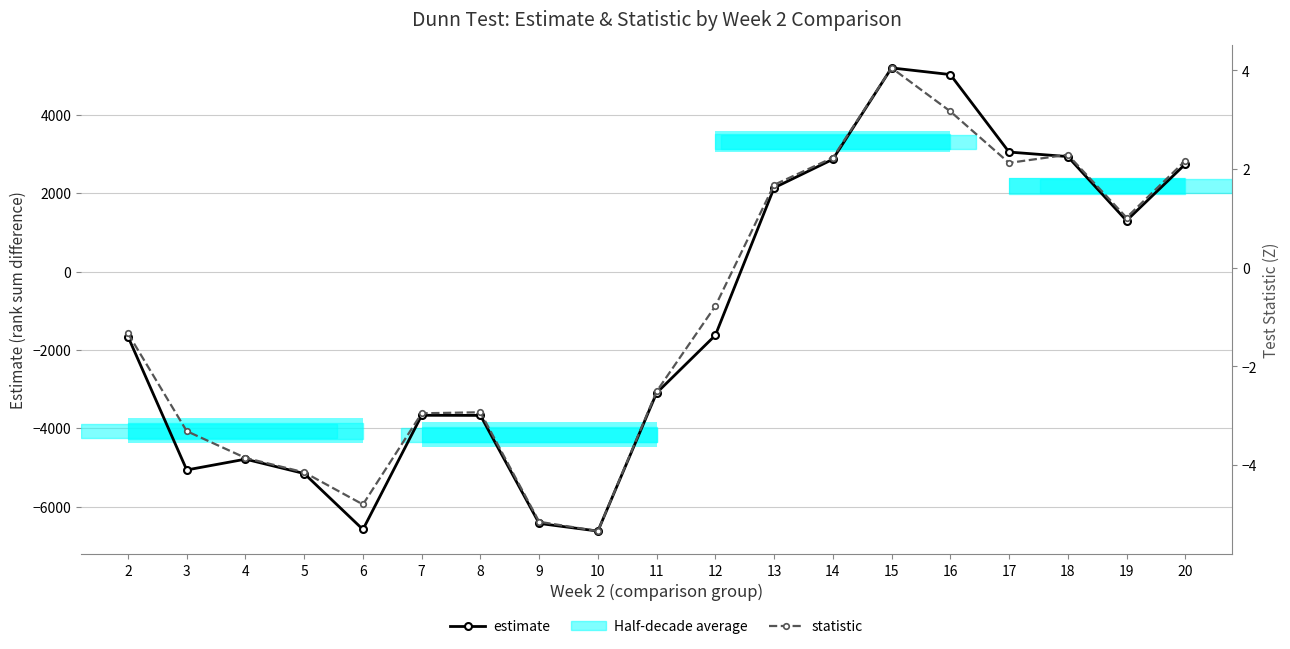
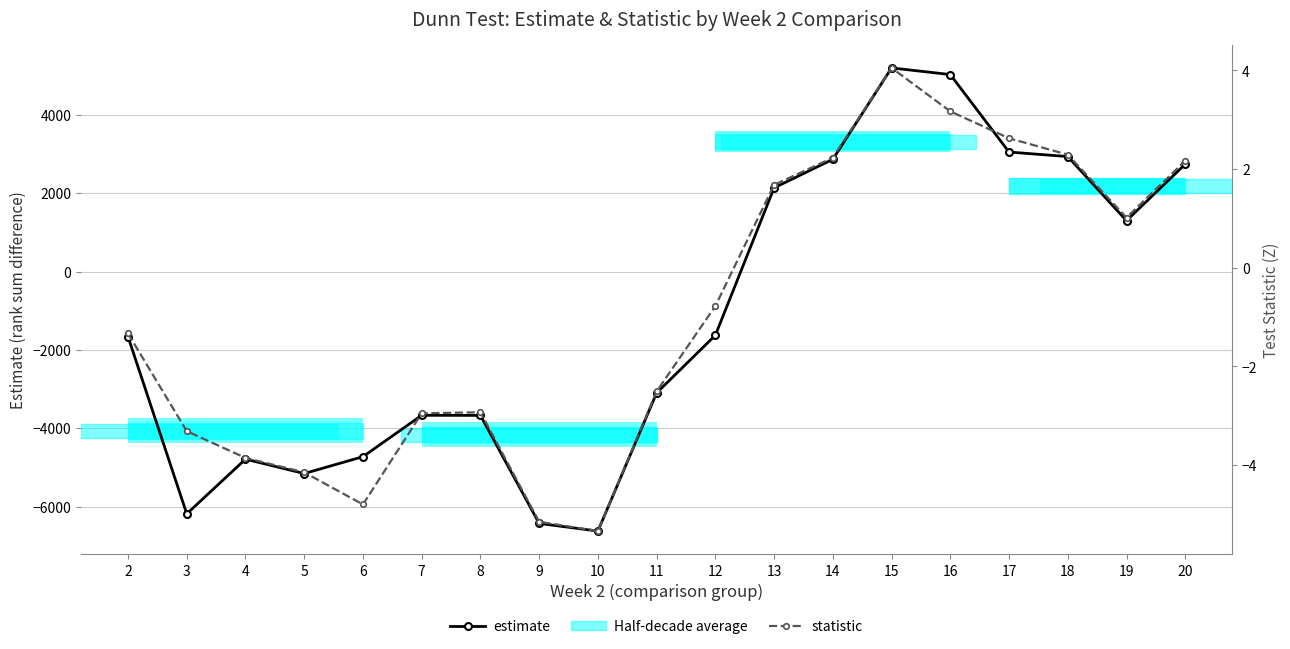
  {
    "estimate": {
      "2": -1700,
-     "3": -5100,
+     "3": -6200,
      "4": -4800,
      "5": -5200,
-     "6": -6600,
+     "6": -4700,
      "7": -3700,
      "8": -3700,
      "9": -6400,
      "10": -6600,
      "11": -3100,
      "12": -1600,
      "13": 2100,
      "14": 2900,
      "15": 5200,
      "16": 5000,
      "17": 3000,
      "18": 2900,
      "19": 1300,
      "20": 2700
    },
    "statistic": {
      "2": -1.3,
      "4": -3.9,
      "5": -4.1,
      "6": -4.8,
      "7": -2.9,
      "8": -2.9,
      "9": -5.1,
      "10": -5.3,
      "11": -2.5,
      "12": -0.8,
      "13": 1.7,
      "14": 2.2,
      "15": 4.1,
      "16": 3.2,
-     "17": 2.1,
+     "17": 2.6,
      "18": 2.3,
      "19": 1.0,
      "20": 2.2
    }
  }
